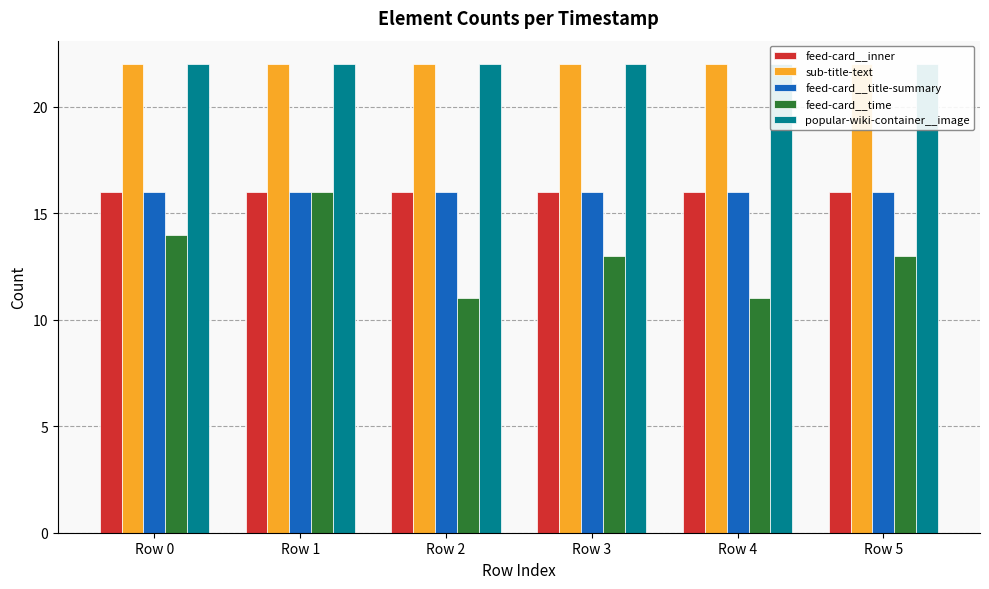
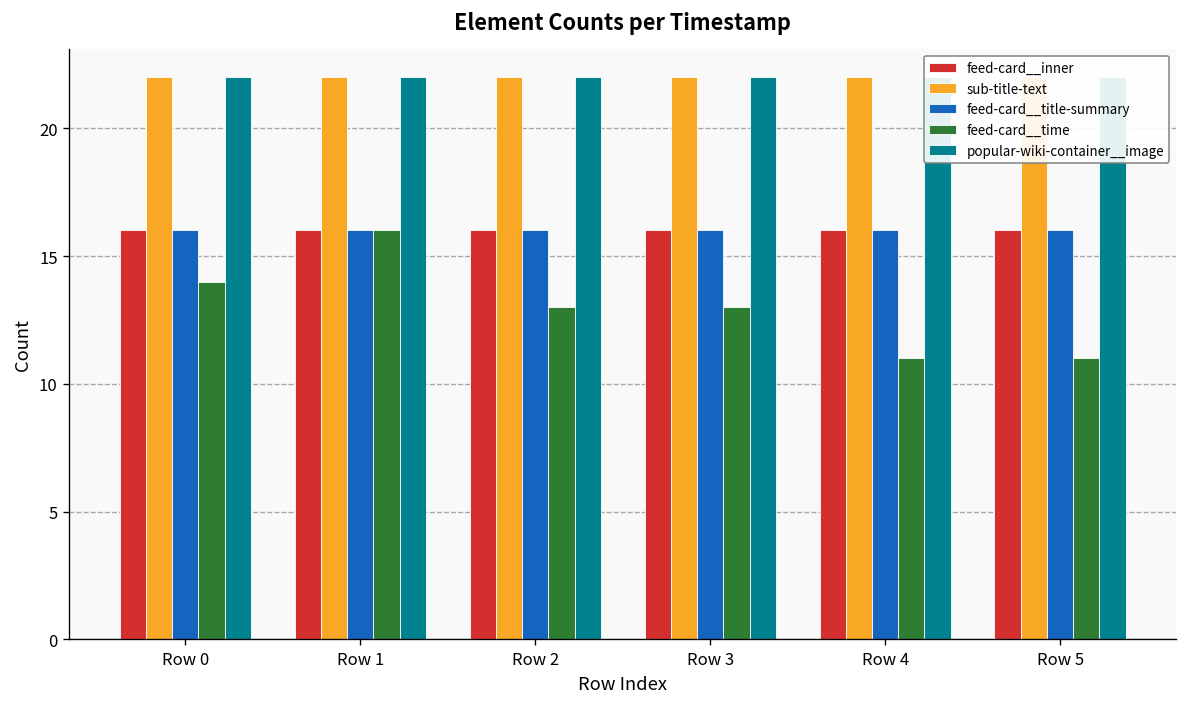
  {
    "feed-card__inner": {
      "Row 0": 16,
      "Row 1": 16,
      "Row 2": 16,
      "Row 3": 16,
      "Row 4": 16,
      "Row 5": 16
    },
    "sub-title-text": {
      "Row 0": 22,
      "Row 1": 22,
      "Row 2": 22,
      "Row 3": 22,
      "Row 4": 22
    },
    "feed-card__title-summary": {
      "Row 0": 16,
      "Row 1": 16,
      "Row 2": 16,
      "Row 3": 16,
      "Row 4": 16,
      "Row 5": 16
    },
    "feed-card__time": {
      "Row 0": 14,
      "Row 1": 16,
-     "Row 2": 11,
+     "Row 2": 13,
      "Row 3": 13,
      "Row 4": 11,
-     "Row 5": 13
+     "Row 5": 11
    },
    "popular-wiki-container__image": {
      "Row 0": 22,
      "Row 1": 22,
      "Row 2": 22,
      "Row 3": 22
    }
  }
